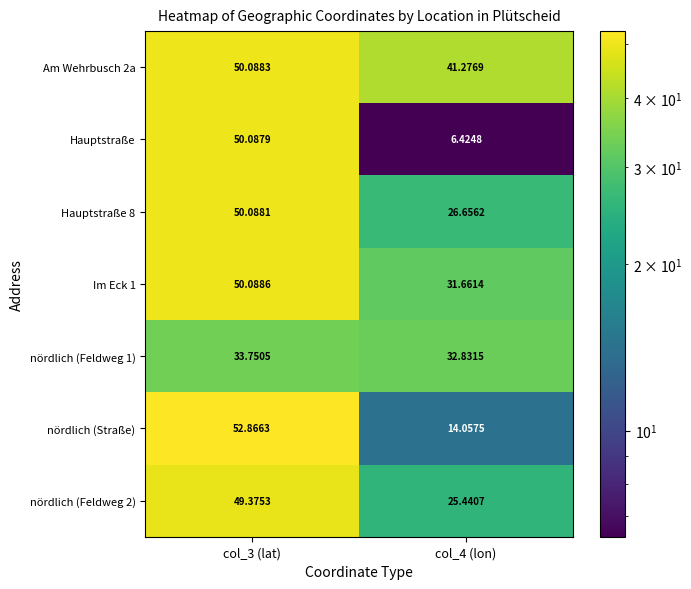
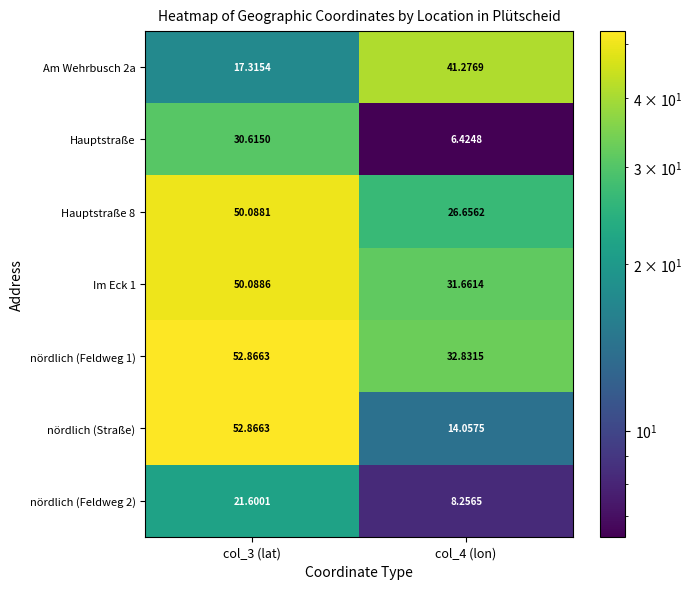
  {
    "Am Wehrbusch 2a": {
-     "col_3 (lat)": 50.0883,
+     "col_3 (lat)": 17.3154,
      "col_4 (lon)": 41.2769
    },
    "Hauptstraße": {
-     "col_3 (lat)": 50.0879,
+     "col_3 (lat)": 30.6150,
      "col_4 (lon)": 6.4248
    },
    "Hauptstraße 8": {
      "col_3 (lat)": 50.0881,
      "col_4 (lon)": 26.6562
    },
    "Im Eck 1": {
      "col_3 (lat)": 50.0886,
      "col_4 (lon)": 31.6614
    },
    "nördlich (Feldweg 1)": {
-     "col_3 (lat)": 33.7505,
+     "col_3 (lat)": 52.8663,
      "col_4 (lon)": 32.8315
    },
    "nördlich (Straße)": {
      "col_3 (lat)": 52.8663,
      "col_4 (lon)": 14.0575
    },
    "nördlich (Feldweg 2)": {
-     "col_3 (lat)": 49.3753,
-     "col_4 (lon)": 25.4407
+     "col_3 (lat)": 21.6001,
+     "col_4 (lon)": 8.2565
    }
  }
